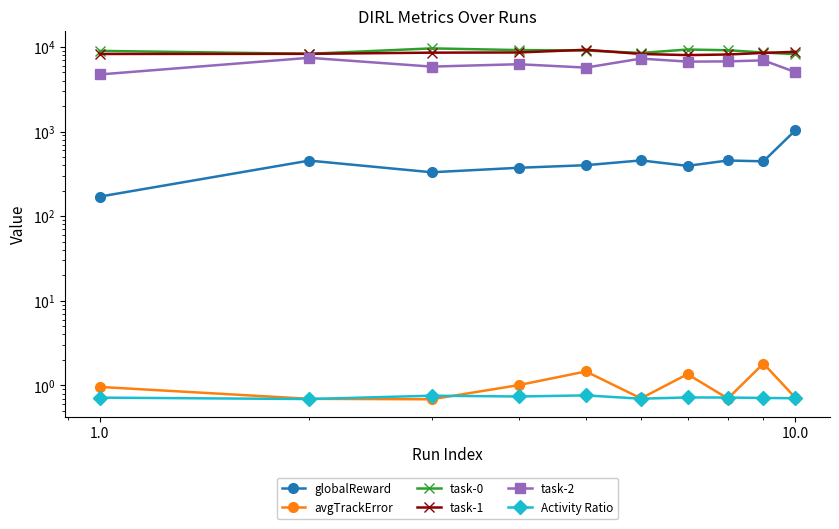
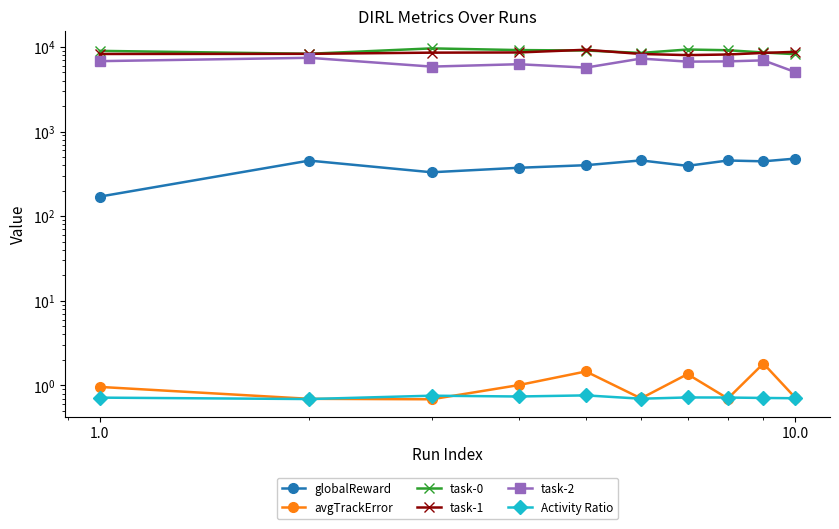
  {
    "globalReward": {
      "1.0": 170,
-     "10.0": 1000
+     "10.0": 500
    },
    "avgTrackError": {
      "1.0": 1
    },
    "task-0": {
      "1.0": 9000
    },
    "task-1": {
      "1.0": 8000
    },
    "task-2": {
-     "1.0": 5000,
+     "1.0": 7000,
      "10.0": 5000
    },
    "Activity Ratio": {
      "1.0": 0.7
    }
  }
